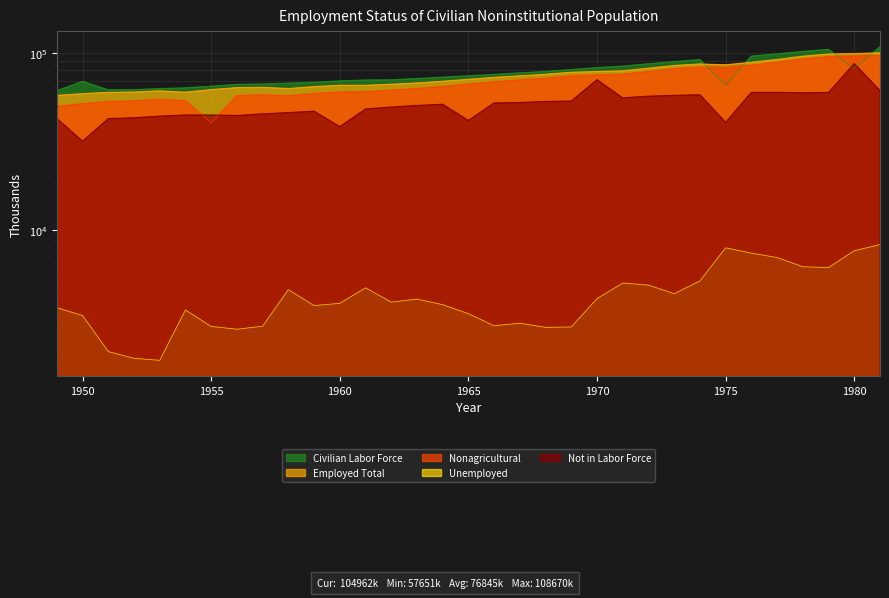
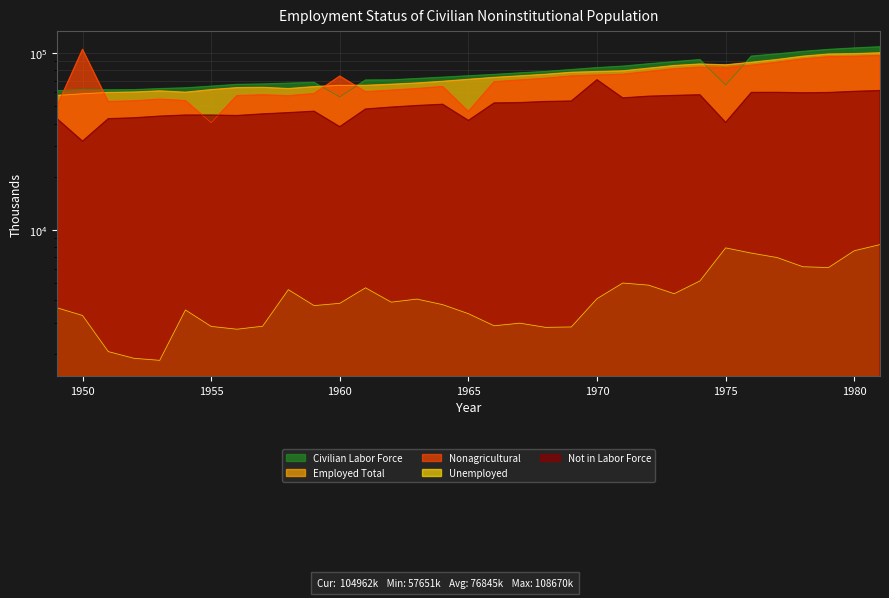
  {
    "Civilian Labor Force": {
-     "1950": 69000,
+     "1950": 62000,
      "1955": 65000,
-     "1960": 70000,
+     "1960": 57000,
      "1965": 74000,
      "1970": 80000,
      "1975": 66000,
-     "1980": 80000
+     "1980": 110000
    },
    "Nonagricultural": {
-     "1950": 52000,
+     "1950": 110000,
      "1955": 40000,
-     "1960": 60000,
-     "1965": 67000,
+     "1960": 74000,
+     "1965": 47000,
      "1970": 75000,
      "1975": 80000,
      "1980": 100000
    },
    "Not in Labor Force": {
      "1950": 32000,
      "1955": 45000,
      "1960": 38000,
      "1965": 42000,
      "1970": 71000,
      "1975": 41000,
-     "1980": 90000
+     "1980": 61000
    }
  }
